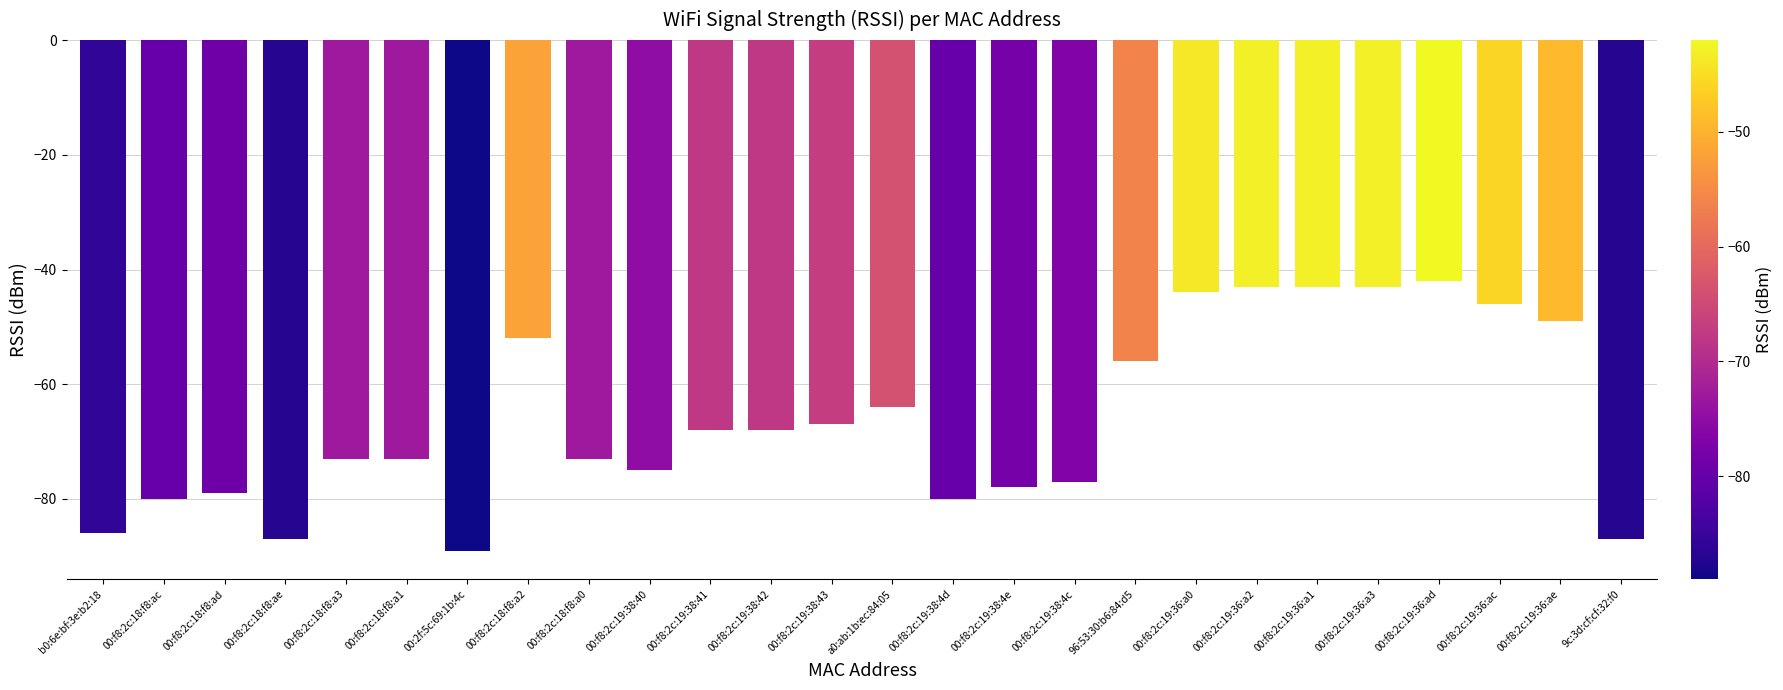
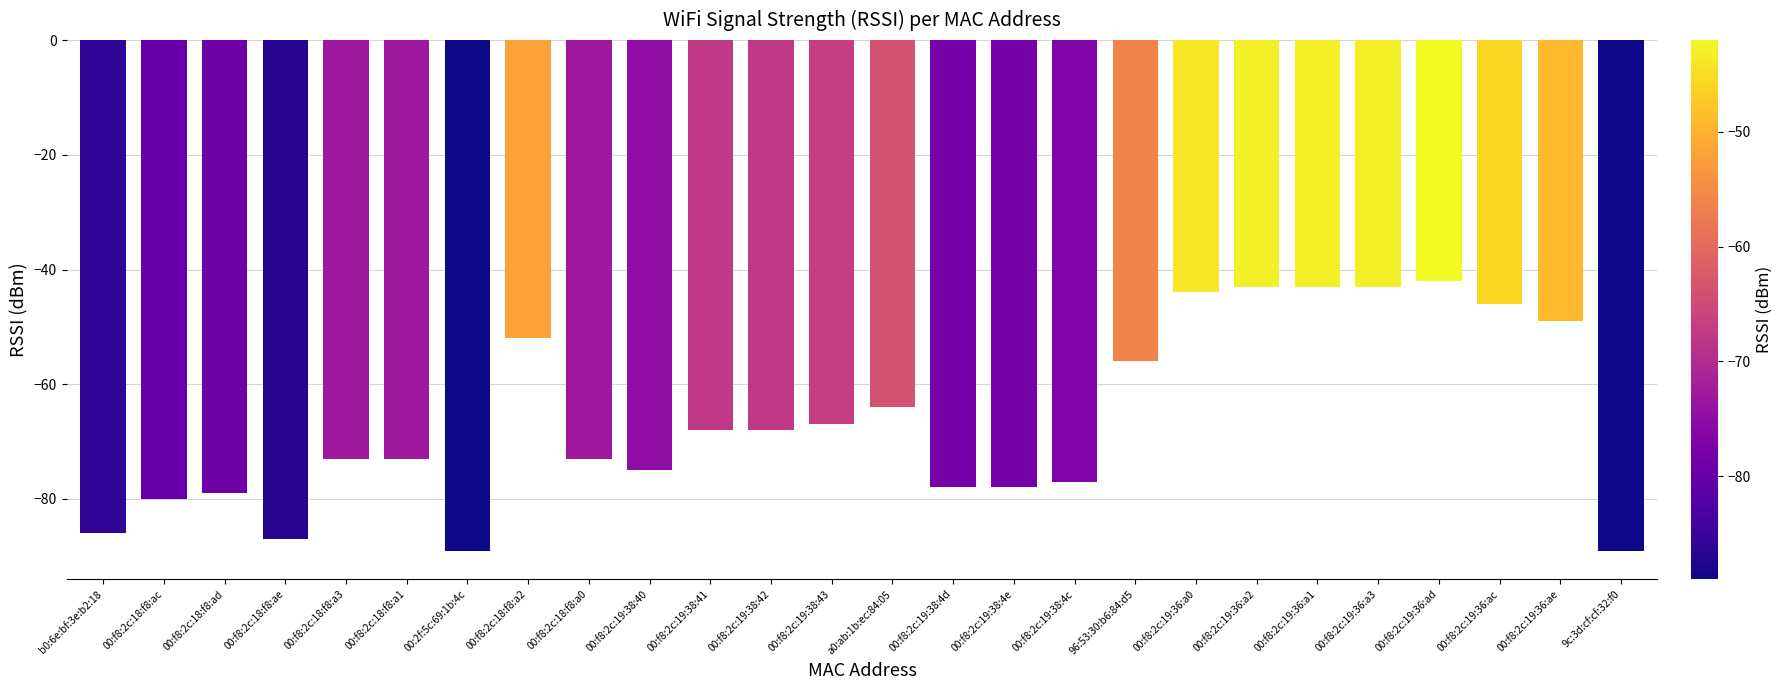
  {
    "b0:6e:bf:3e:b2:18": -86,
    "00:f8:2c:18:f8:ac": -80,
    "00:f8:2c:18:f8:ad": -79,
    "00:f8:2c:18:f8:ae": -87,
    "00:f8:2c:18:f8:a3": -73,
    "00:f8:2c:18:f8:a1": -73,
    "00:2f:5c:69:1b:4c": -89,
    "00:f8:2c:18:f8:a2": -52,
    "00:f8:2c:18:f8:a0": -73,
    "00:f8:2c:19:38:40": -75,
    "00:f8:2c:19:38:41": -68,
    "00:f8:2c:19:38:42": -68,
    "00:f8:2c:19:38:43": -67,
    "a0:ab:1b:ec:84:05": -64,
-   "00:f8:2c:19:38:4d": -80,
+   "00:f8:2c:19:38:4d": -78,
    "00:f8:2c:19:38:4e": -78,
    "00:f8:2c:19:38:4c": -77,
    "96:53:30:b6:84:d5": -56,
    "00:f8:2c:19:36:a0": -44,
    "00:f8:2c:19:36:a2": -43,
    "00:f8:2c:19:36:a1": -43,
    "00:f8:2c:19:36:a3": -43,
    "00:f8:2c:19:36:ad": -42,
    "00:f8:2c:19:36:ac": -46,
    "00:f8:2c:19:36:ae": -49,
-   "9c:3d:cf:cf:32:f0": -87
+   "9c:3d:cf:cf:32:f0": -89
  }
